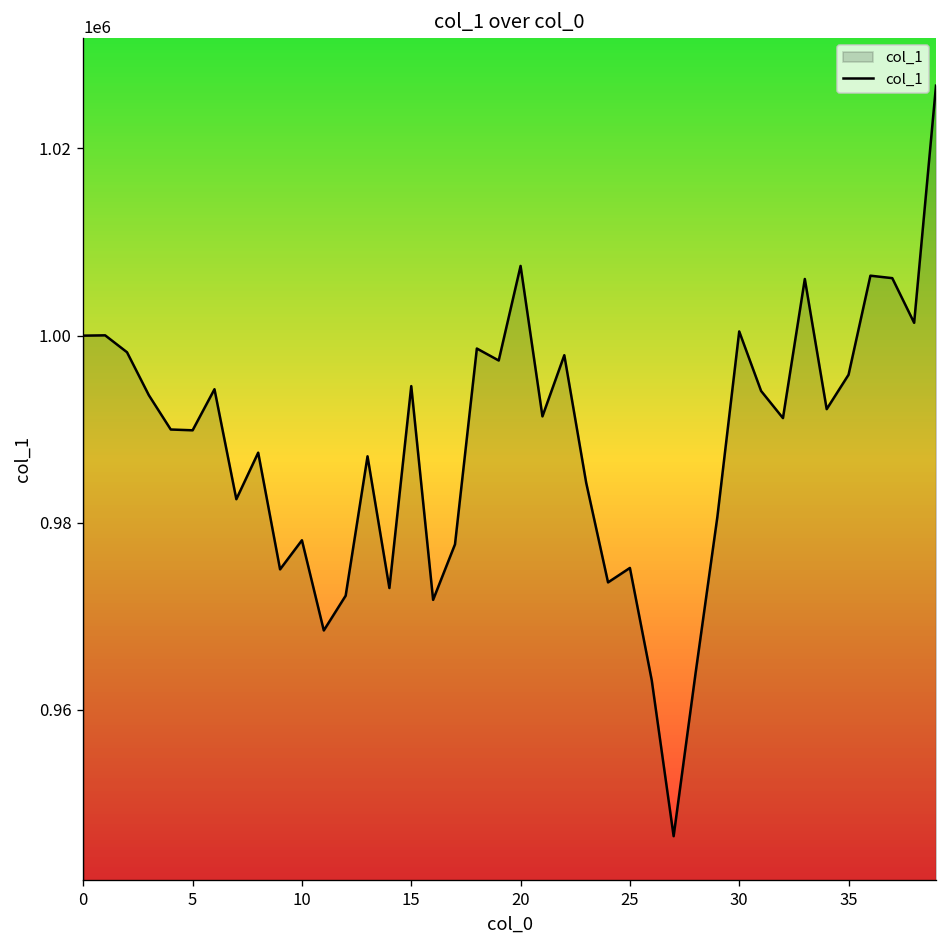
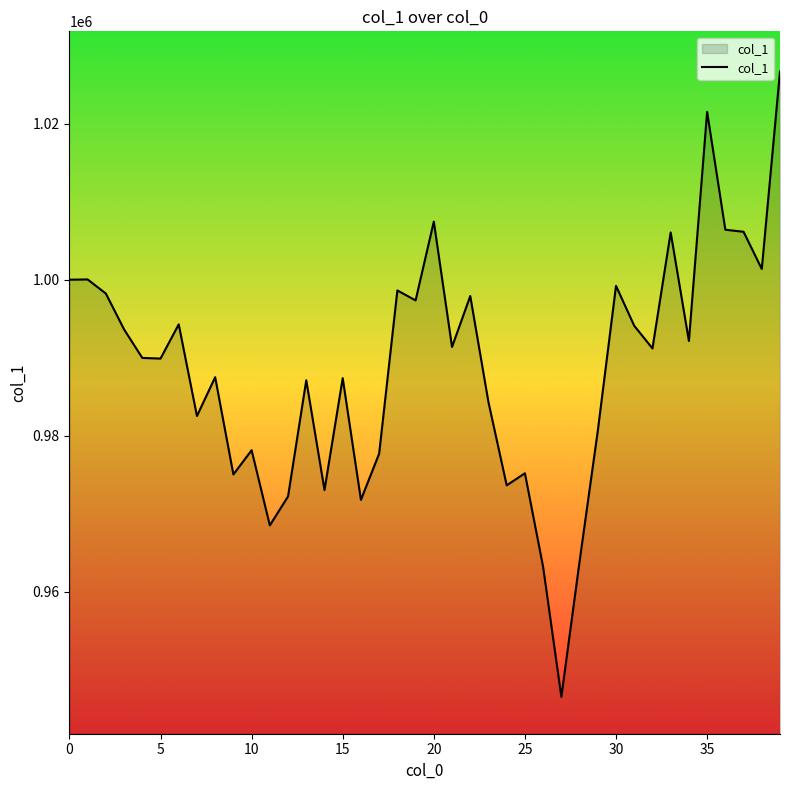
  {
    "0": 1000000,
    "5": 990000,
    "10": 978000,
-   "15": 995000,
+   "15": 987000,
    "20": 1007000,
    "25": 975000,
-   "30": 1000000,
-   "35": 996000
+   "30": 999000,
+   "35": 1022000
  }
